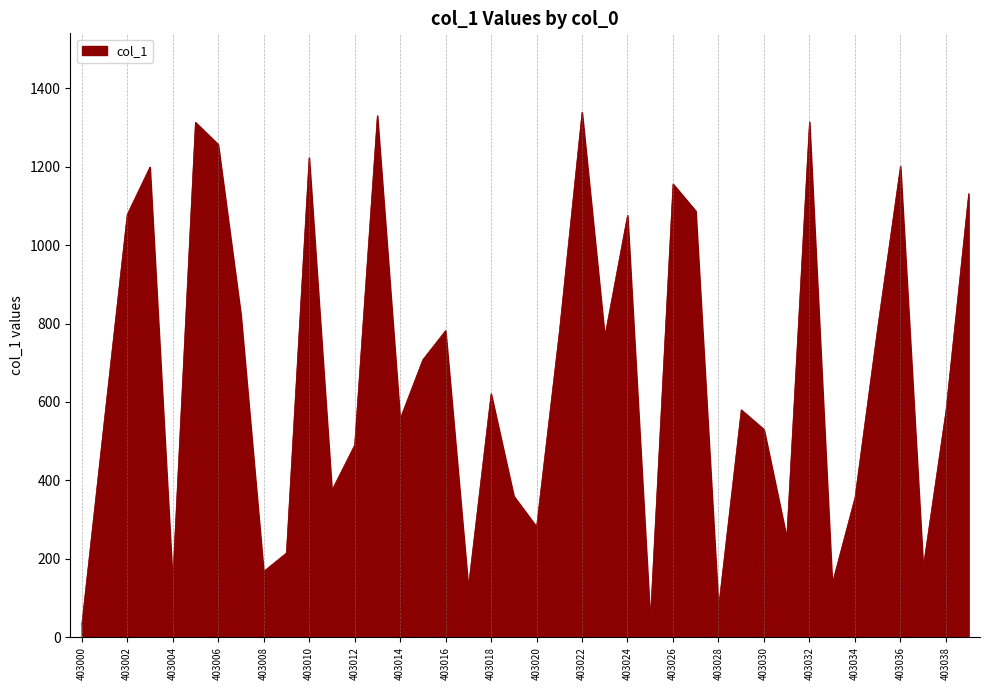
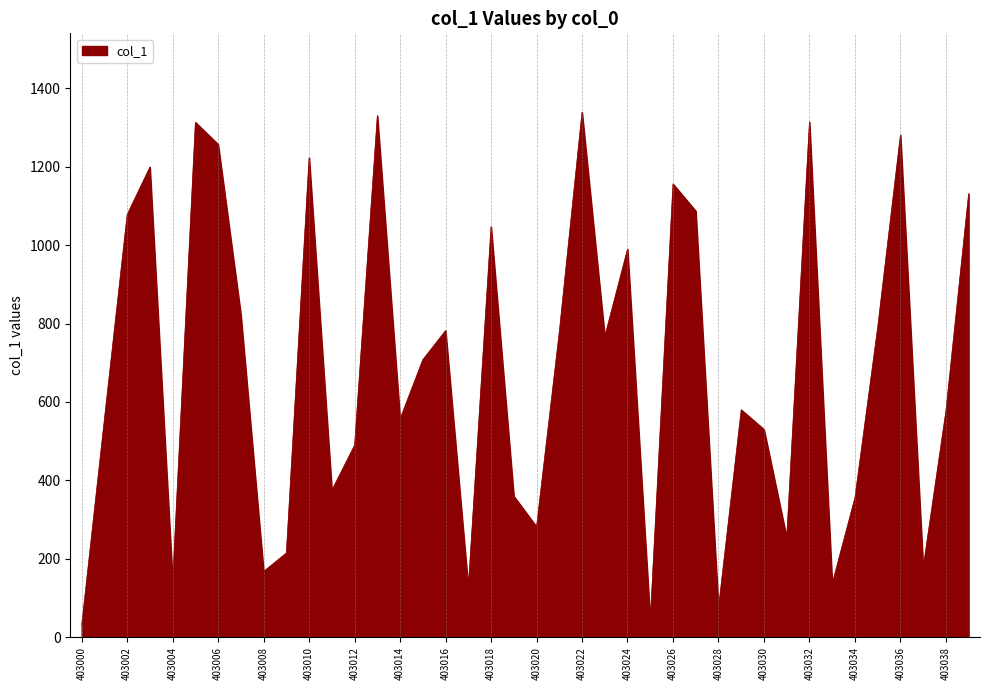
  {
    "403000": 30,
    "403002": 1080,
    "403004": 140,
    "403006": 1260,
    "403008": 170,
    "403010": 1220,
    "403012": 490,
    "403014": 560,
    "403016": 780,
-   "403018": 620,
+   "403018": 1050,
    "403020": 280,
    "403022": 1340,
-   "403024": 1080,
+   "403024": 990,
    "403026": 1160,
    "403028": 80,
    "403030": 530,
    "403032": 1310,
    "403034": 360,
-   "403036": 1200,
+   "403036": 1280,
    "403038": 580
  }
